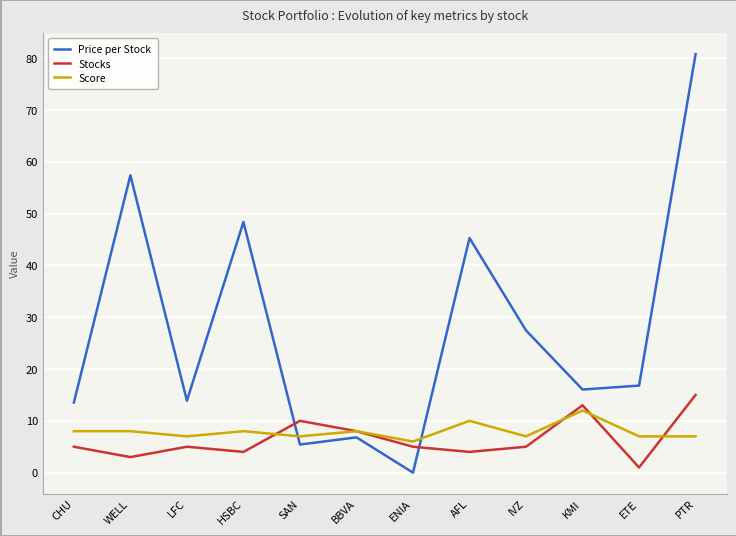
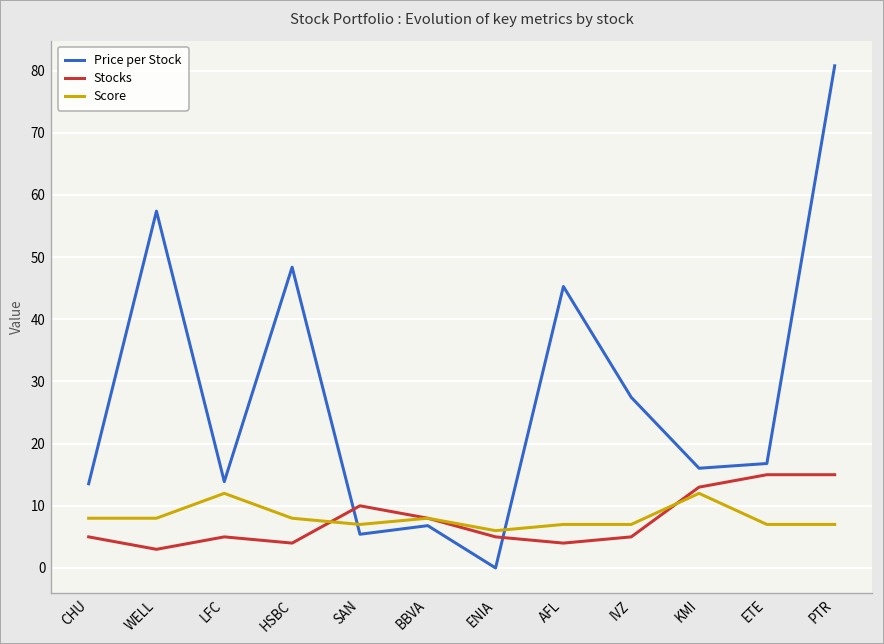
  {
    "Price per Stock": {
      "CHU": 14,
      "WELL": 57,
      "LFC": 14,
      "HSBC": 48,
      "SAN": 5,
      "BBVA": 7,
      "ENIA": 0,
      "AFL": 45,
      "IVZ": 27,
      "KMI": 16,
      "ETE": 17,
      "PTR": 81
    },
    "Stocks": {
      "CHU": 5,
      "WELL": 3,
      "LFC": 5,
      "HSBC": 4,
      "SAN": 10,
      "ENIA": 5,
      "AFL": 4,
      "IVZ": 5,
      "KMI": 13,
-     "ETE": 1,
+     "ETE": 15,
      "PTR": 15
    },
    "Score": {
      "CHU": 8,
      "WELL": 8,
-     "LFC": 7,
+     "LFC": 12,
      "HSBC": 8,
      "SAN": 7,
      "ENIA": 6,
-     "AFL": 10,
+     "AFL": 7,
      "IVZ": 7,
      "KMI": 12,
      "ETE": 7,
      "PTR": 7
    }
  }
